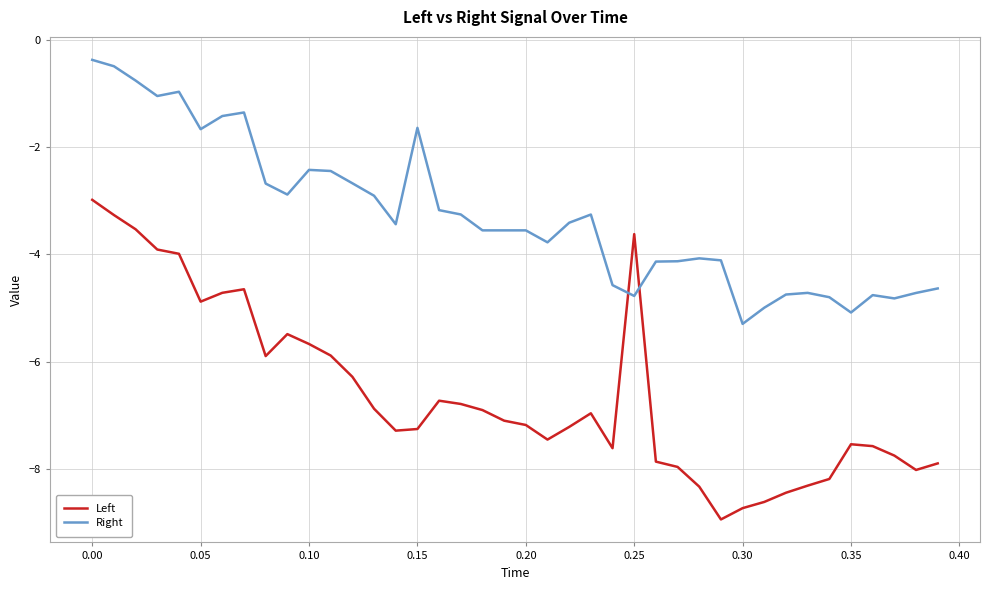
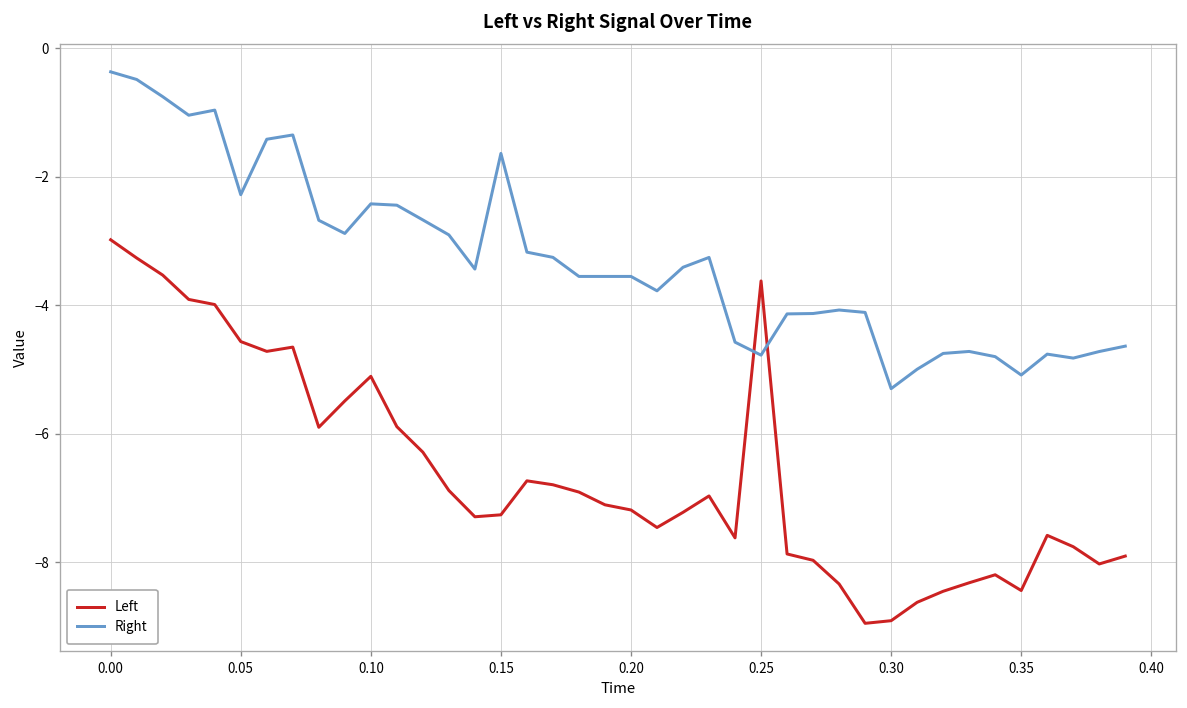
  {
    "Left": {
      "0.00": -3.0,
-     "0.05": -4.9,
-     "0.10": -5.7,
+     "0.05": -4.6,
+     "0.10": -5.1,
      "0.15": -7.3,
      "0.20": -7.2,
      "0.25": -3.6,
-     "0.30": -8.7,
-     "0.35": -7.5
+     "0.30": -8.9,
+     "0.35": -8.4
    },
    "Right": {
      "0.00": -0.4,
-     "0.05": -1.7,
+     "0.05": -2.3,
      "0.10": -2.4,
      "0.15": -1.6,
      "0.20": -3.6,
      "0.25": -4.8,
      "0.30": -5.3,
      "0.35": -5.1
    }
  }
